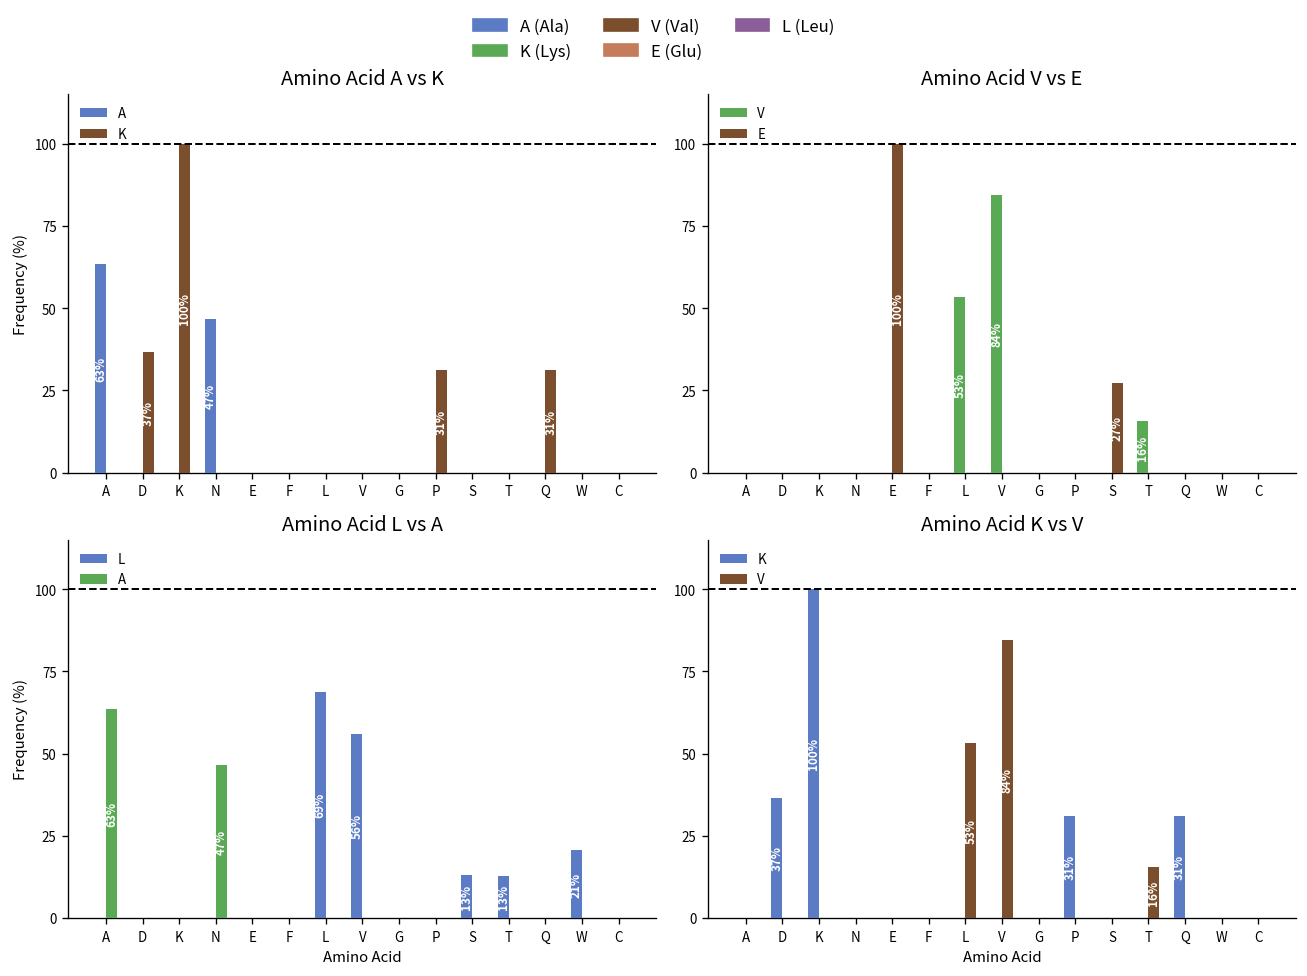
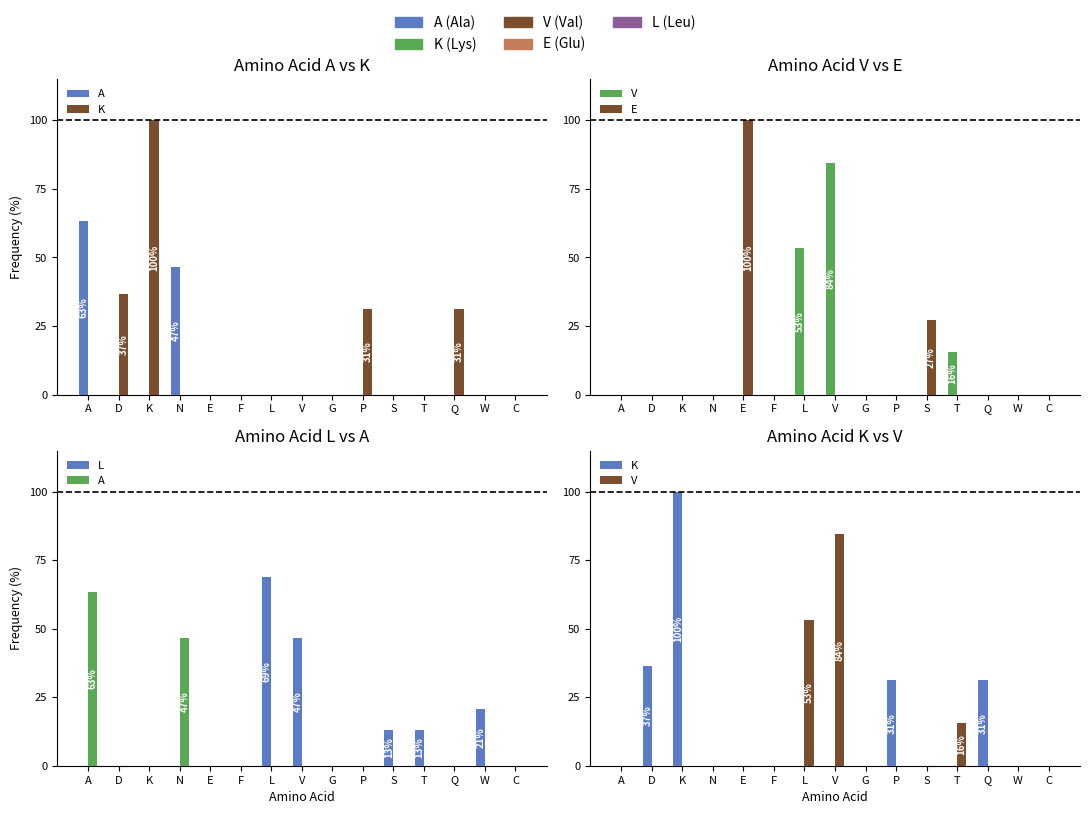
  {
    "Amino Acid V vs E": {
      "E": {
        "E": "100%",
        "S": "27%"
      }
    },
    "Amino Acid L vs A": {
      "L": {
        "L": "69%",
-       "V": "56%",
+       "V": "47%",
        "S": "13%",
        "T": "13%",
        "W": "21%"
      },
      "A": {
        "A": "63%",
        "N": "47%"
      }
    },
    "Amino Acid K vs V": {
      "K": {
        "D": "37%",
        "K": "100%",
        "P": "31%",
        "Q": "31%"
      },
      "V": {
        "L": "53%",
        "V": "84%",
        "T": "16%"
      }
    }
  }
